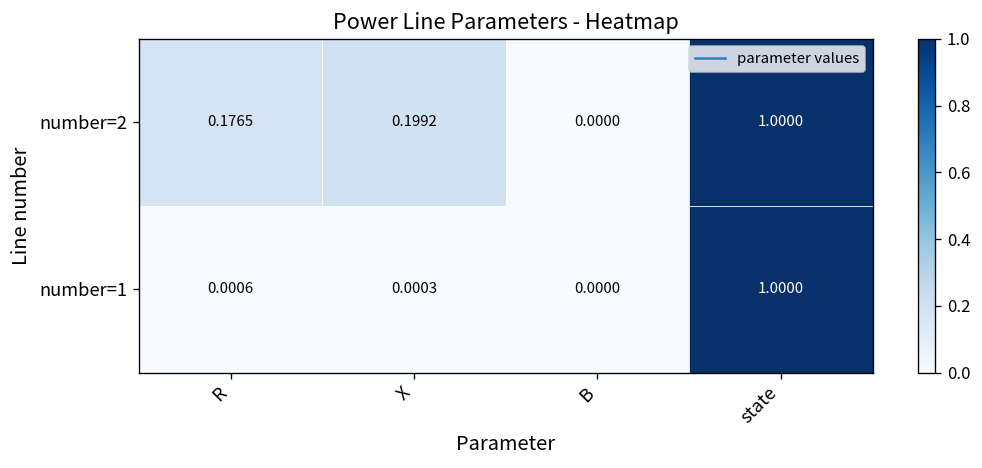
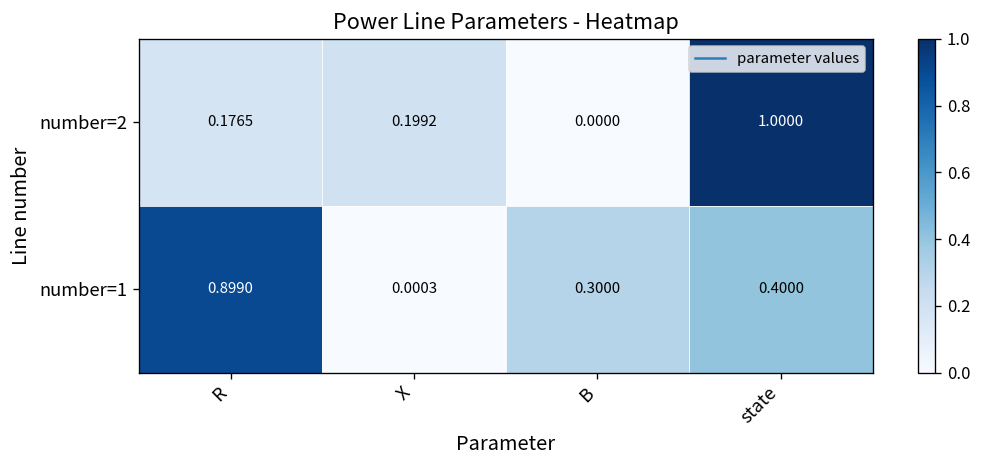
  {
    "number=2": {
      "R": 0.1765,
      "X": 0.1992,
      "B": 0.0000,
      "state": 1.0000
    },
    "number=1": {
-     "R": 0.0006,
+     "R": 0.8990,
      "X": 0.0003,
-     "B": 0.0000,
-     "state": 1.0000
+     "B": 0.3000,
+     "state": 0.4000
    }
  }
